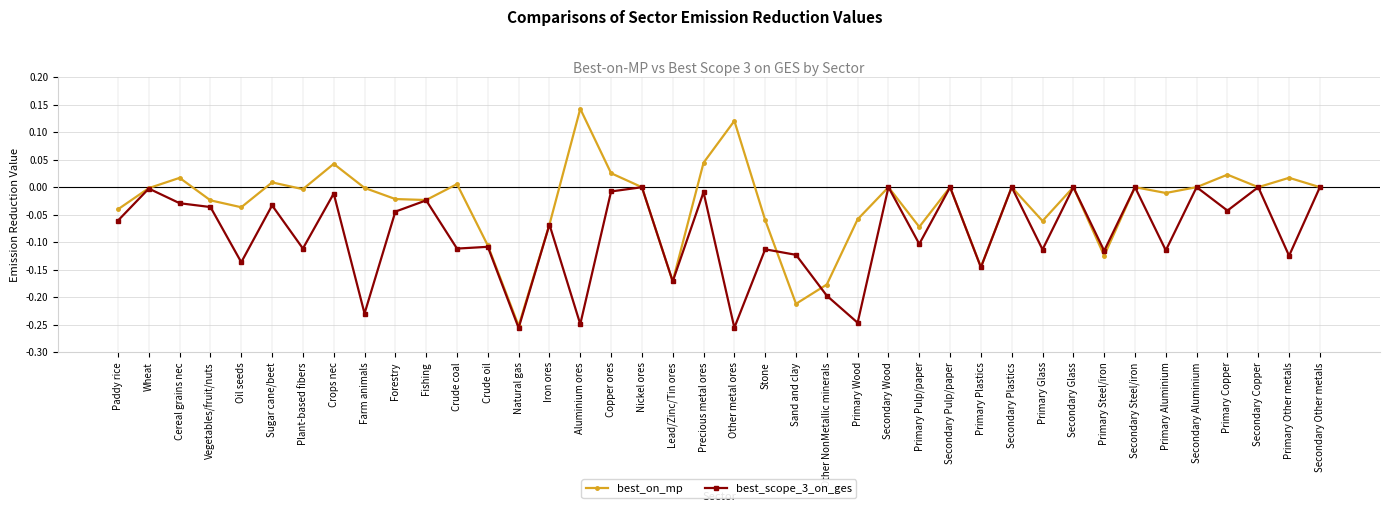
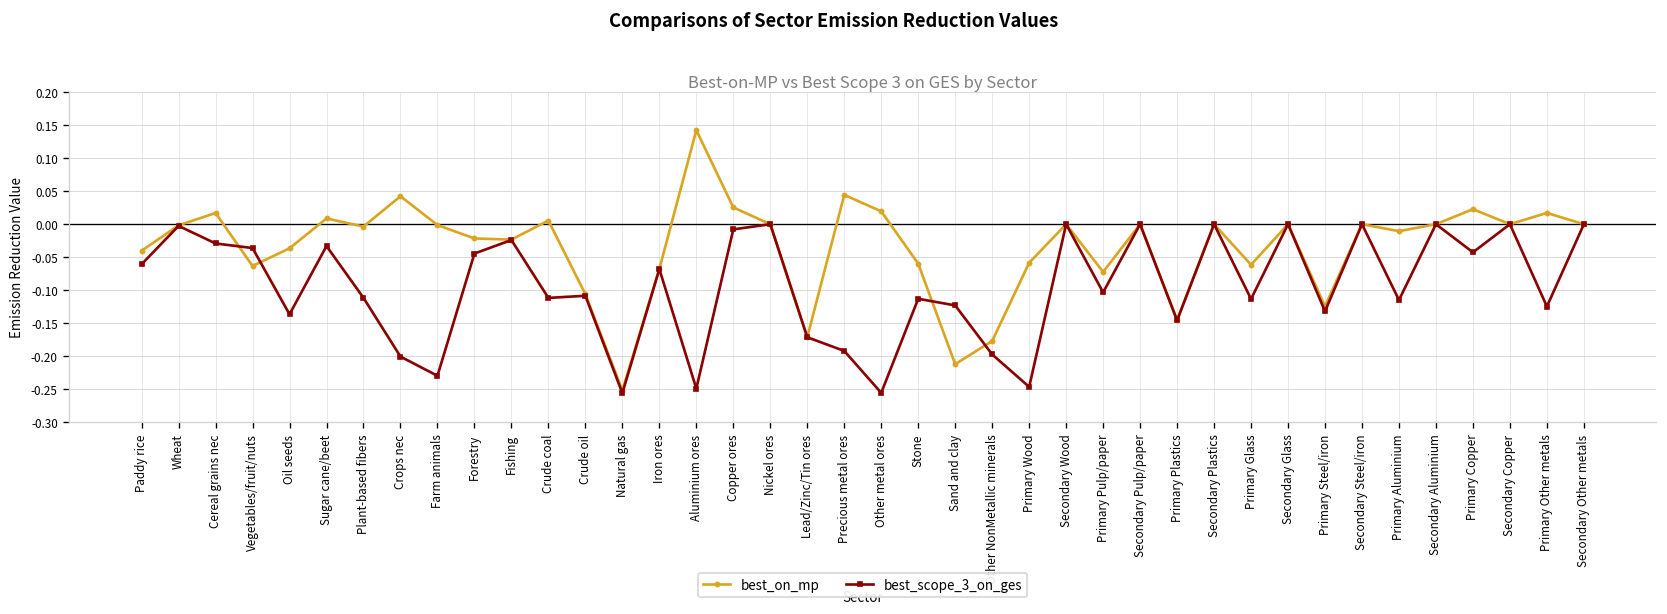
  {
    "best_on_mp": {
      "Paddy rice": -0.04,
      "Cereal grains nec": 0.02,
-     "Vegetables/fruit/nuts": -0.02,
+     "Vegetables/fruit/nuts": -0.06,
      "Oil seeds": -0.04,
      "Sugar cane/beet": 0.01,
      "Plant-based fibers": 0.00,
      "Crops nec": 0.04,
      "Farm animals": 0.00,
      "Forestry": -0.02,
      "Crude coal": 0.01,
      "Aluminium ores": 0.14,
      "Copper ores": 0.03,
      "Precious metal ores": 0.04,
-     "Other metal ores": 0.12,
+     "Other metal ores": 0.02,
      "Stone": -0.06,
      "Sand and clay": -0.21,
      "Other NonMetallic minerals": -0.18,
      "Primary Wood": -0.06,
      "Primary Pulp/paper": -0.07,
      "Primary Glass": -0.06,
      "Primary Steel/iron": -0.12,
      "Primary Aluminium": -0.01,
      "Primary Copper": 0.02,
      "Primary Other metals": 0.02
    },
    "best_scope_3_on_ges": {
      "Paddy rice": -0.06,
      "Cereal grains nec": -0.03,
      "Vegetables/fruit/nuts": -0.04,
      "Oil seeds": -0.14,
      "Sugar cane/beet": -0.03,
      "Plant-based fibers": -0.11,
-     "Crops nec": -0.01,
+     "Crops nec": -0.20,
      "Farm animals": -0.23,
      "Forestry": -0.04,
      "Crude coal": -0.11,
      "Aluminium ores": -0.25,
      "Copper ores": -0.01,
-     "Precious metal ores": -0.01,
+     "Precious metal ores": -0.19,
      "Other metal ores": -0.26,
      "Stone": -0.11,
      "Sand and clay": -0.12,
      "Other NonMetallic minerals": -0.20,
      "Primary Wood": -0.25,
      "Primary Pulp/paper": -0.10,
      "Primary Glass": -0.11,
-     "Primary Steel/iron": -0.12,
+     "Primary Steel/iron": -0.13,
      "Primary Aluminium": -0.11,
      "Primary Copper": -0.04,
      "Primary Other metals": -0.12
    }
  }
